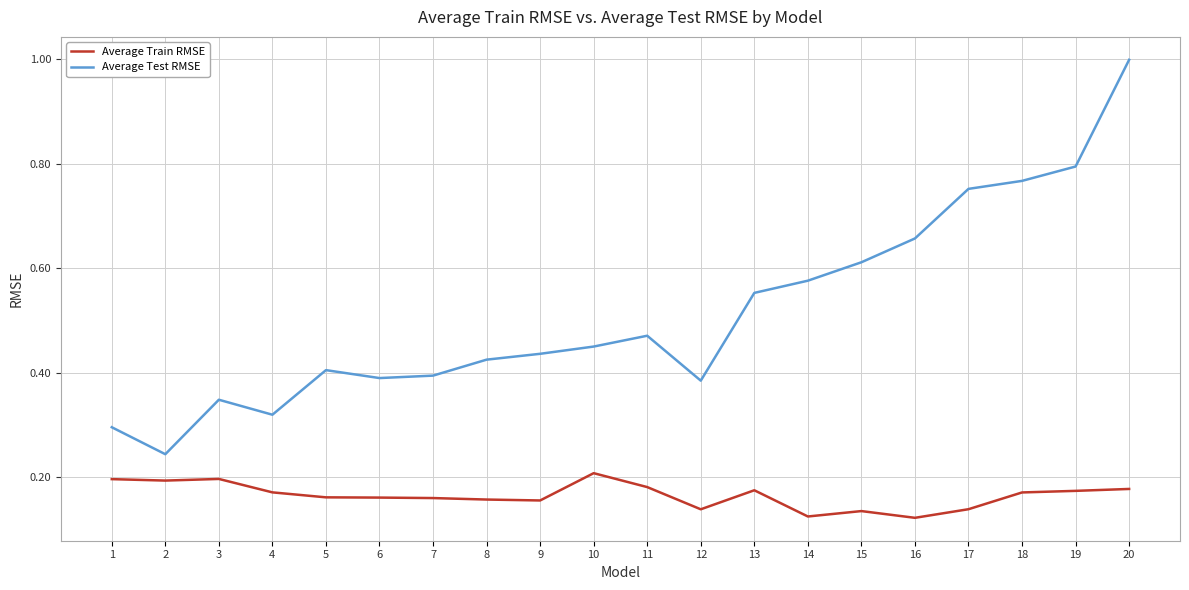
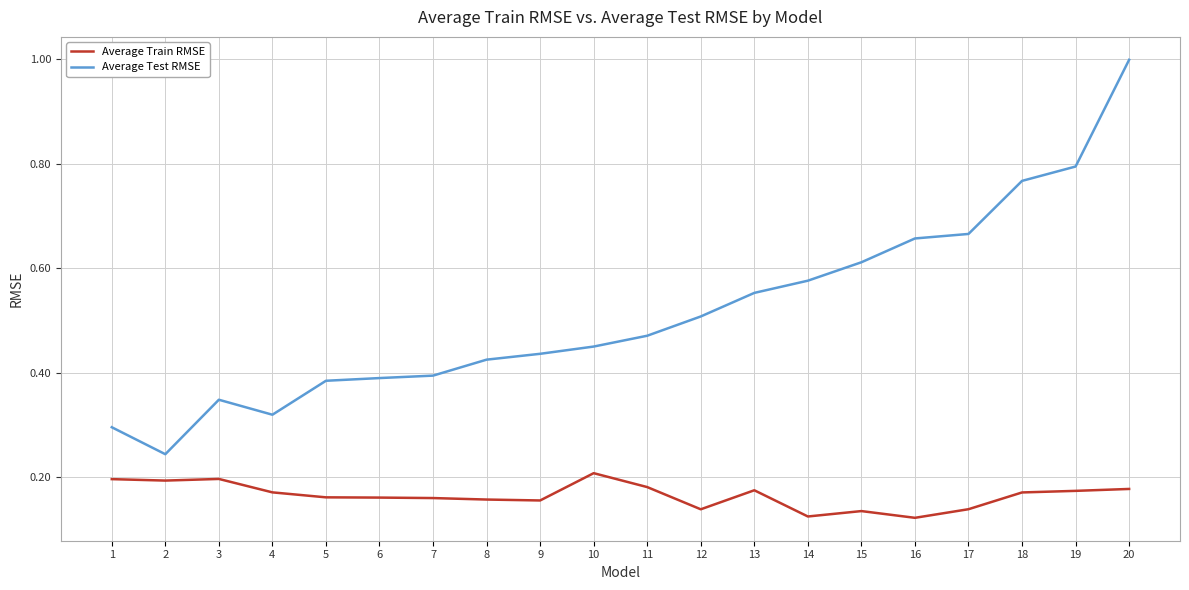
  {
    "Average Train RMSE": {
      "1": 0.20,
      "2": 0.19,
      "3": 0.20,
      "4": 0.17,
      "5": 0.16,
      "6": 0.16,
      "7": 0.16,
      "8": 0.16,
      "9": 0.16,
      "10": 0.21,
      "11": 0.18,
      "12": 0.14,
      "13": 0.18,
      "14": 0.13,
      "15": 0.14,
      "16": 0.12,
      "17": 0.14,
      "18": 0.17,
      "19": 0.17,
      "20": 0.18
    },
    "Average Test RMSE": {
      "1": 0.30,
      "2": 0.24,
      "3": 0.35,
      "4": 0.32,
-     "5": 0.40,
+     "5": 0.38,
      "6": 0.39,
      "7": 0.39,
      "8": 0.42,
      "9": 0.44,
      "10": 0.45,
      "11": 0.47,
-     "12": 0.38,
+     "12": 0.51,
      "13": 0.55,
      "14": 0.58,
      "15": 0.61,
      "16": 0.66,
-     "17": 0.75,
+     "17": 0.67,
      "18": 0.77,
      "19": 0.79,
      "20": 1.00
    }
  }
